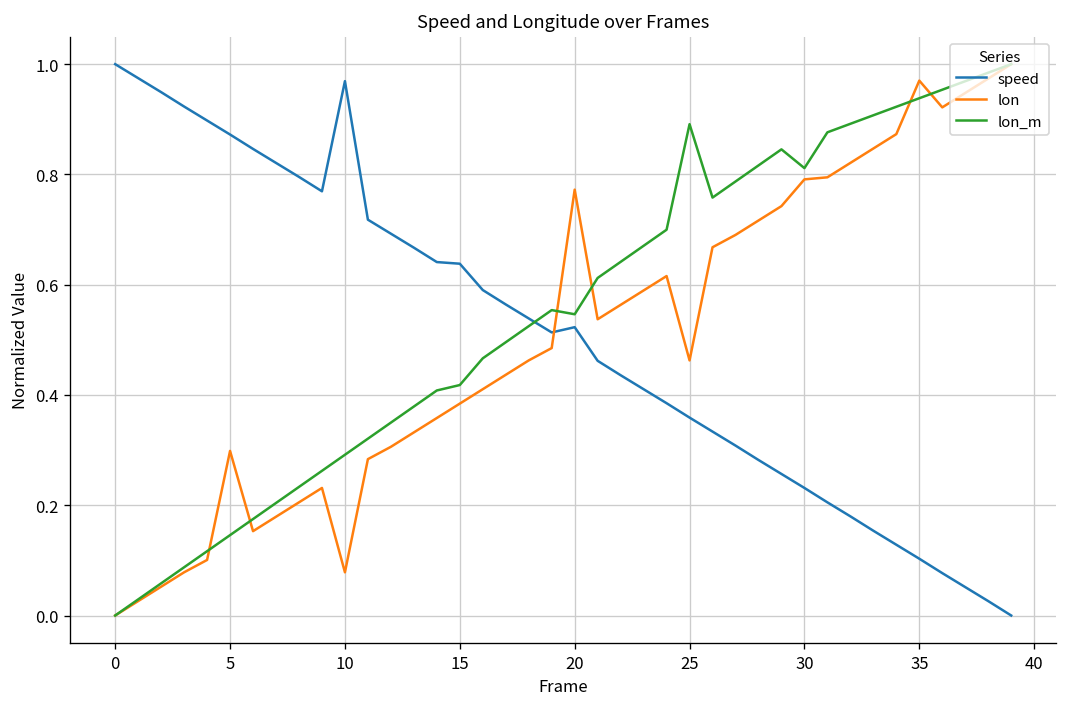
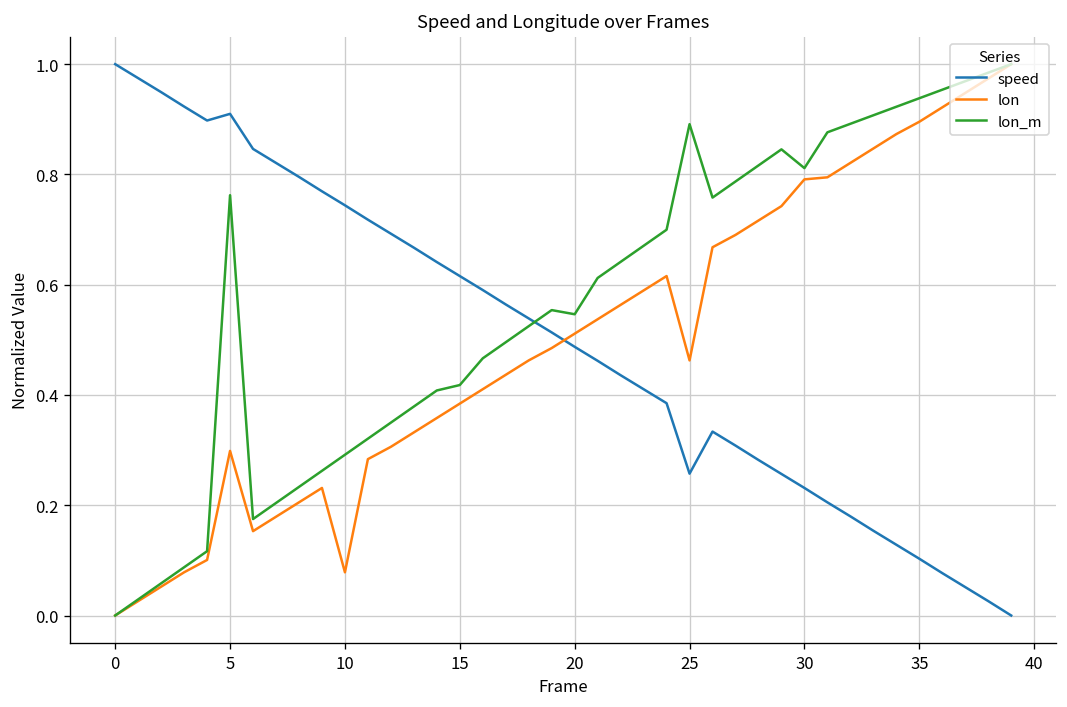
  {
    "speed": {
      "0": 1.00,
-     "5": 0.87,
-     "10": 0.97,
-     "15": 0.64,
-     "20": 0.52,
-     "25": 0.36,
+     "5": 0.91,
+     "10": 0.74,
+     "15": 0.62,
+     "20": 0.49,
+     "25": 0.26,
      "30": 0.23,
      "35": 0.10
    },
    "lon": {
      "5": 0.30,
      "10": 0.08,
      "15": 0.38,
-     "20": 0.77,
+     "20": 0.51,
      "25": 0.46,
      "30": 0.79,
-     "35": 0.97
+     "35": 0.90
    },
    "lon_m": {
-     "5": 0.15,
+     "5": 0.76,
      "10": 0.29,
      "15": 0.42,
      "20": 0.55,
      "25": 0.89,
      "30": 0.81,
      "35": 0.94
    }
  }
